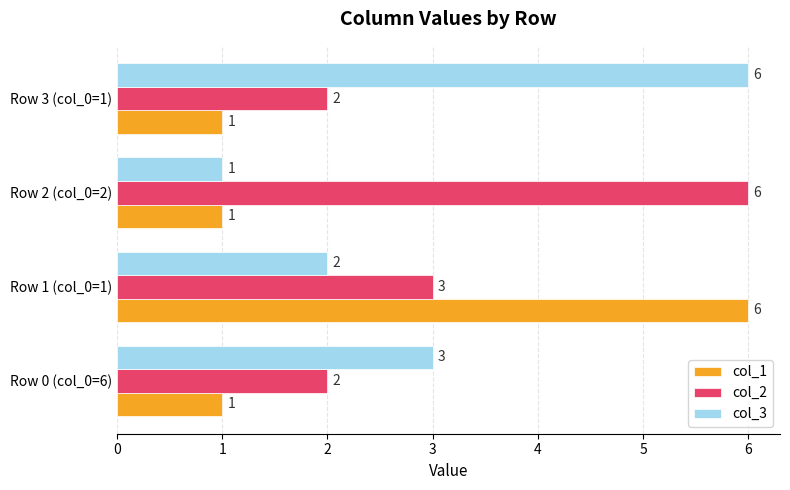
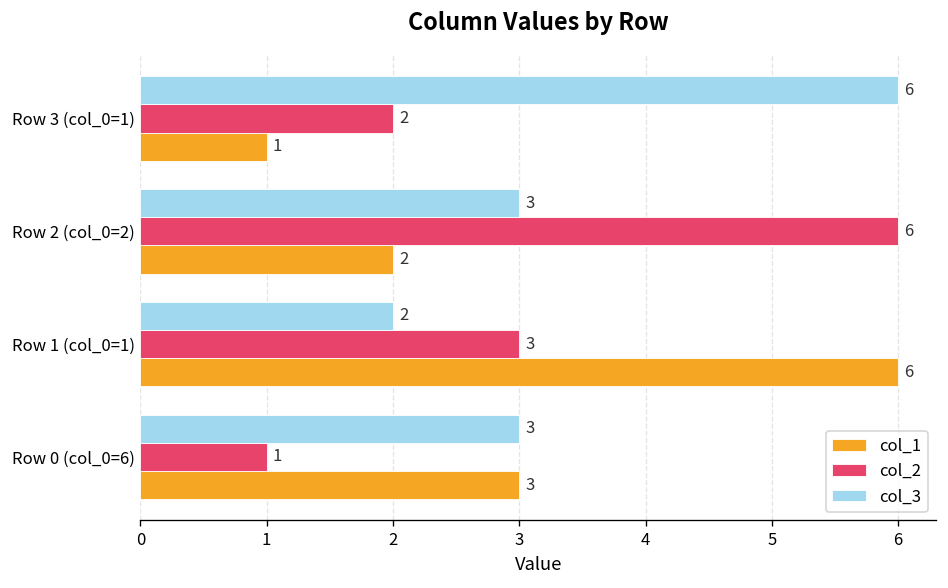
  {
    "col_1": {
      "Row 3 (col_0=1)": 1,
-     "Row 2 (col_0=2)": 1,
+     "Row 2 (col_0=2)": 2,
      "Row 1 (col_0=1)": 6,
-     "Row 0 (col_0=6)": 1
+     "Row 0 (col_0=6)": 3
    },
    "col_2": {
      "Row 3 (col_0=1)": 2,
      "Row 2 (col_0=2)": 6,
      "Row 1 (col_0=1)": 3,
-     "Row 0 (col_0=6)": 2
+     "Row 0 (col_0=6)": 1
    },
    "col_3": {
      "Row 3 (col_0=1)": 6,
-     "Row 2 (col_0=2)": 1,
+     "Row 2 (col_0=2)": 3,
      "Row 1 (col_0=1)": 2,
      "Row 0 (col_0=6)": 3
    }
  }
